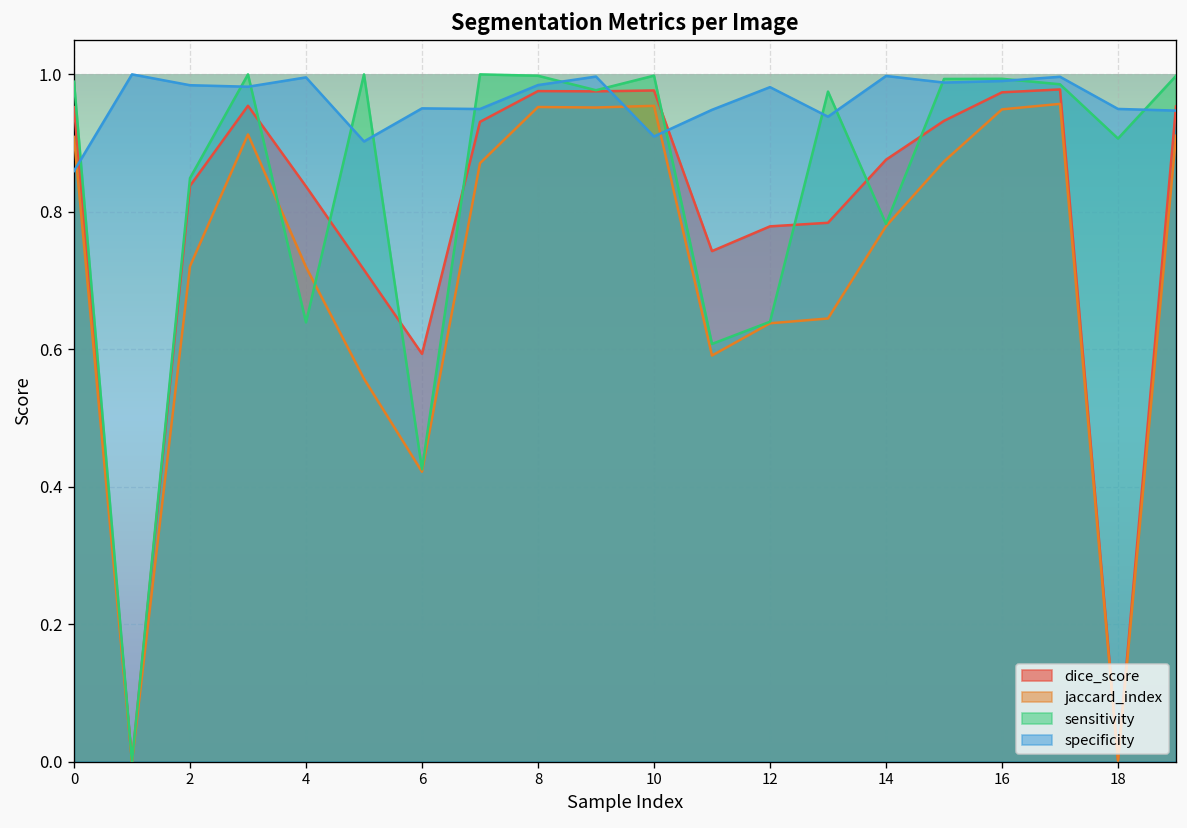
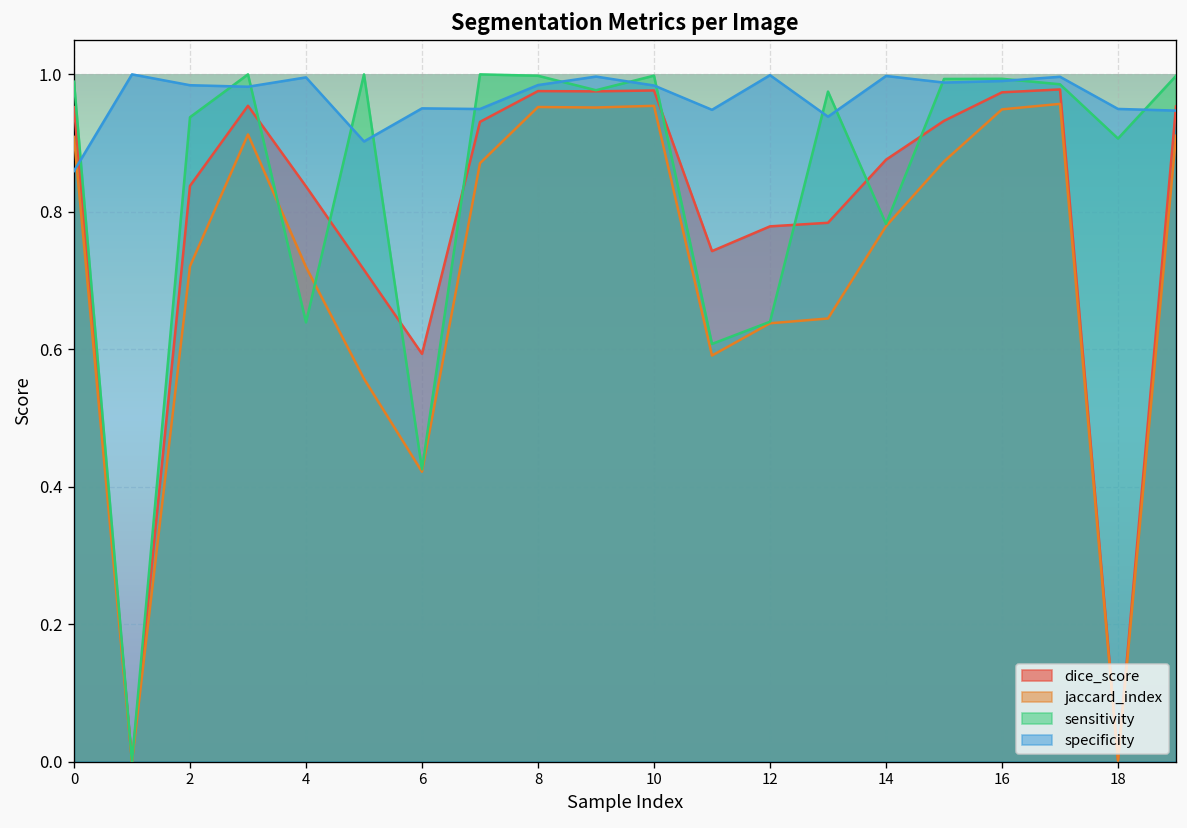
  {
    "sensitivity": {
      "0": 0.99,
-     "2": 0.85,
+     "2": 0.94,
      "4": 0.64,
      "8": 1.00,
      "10": 1.00,
      "18": 0.91
    },
    "specificity": {
      "0": 0.86,
      "2": 0.98,
      "4": 1.00,
      "6": 0.95,
      "8": 0.98,
-     "10": 0.91,
-     "12": 0.98,
+     "10": 0.98,
+     "12": 1.00,
      "14": 1.00,
      "18": 0.95
    }
  }
